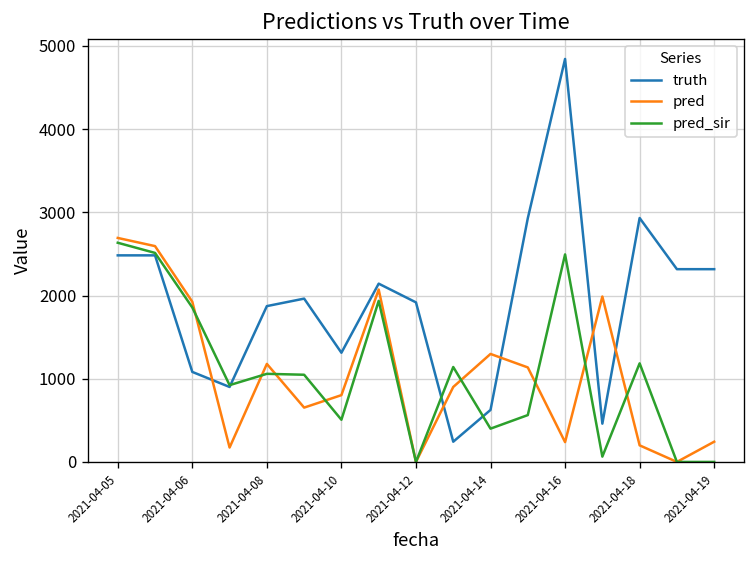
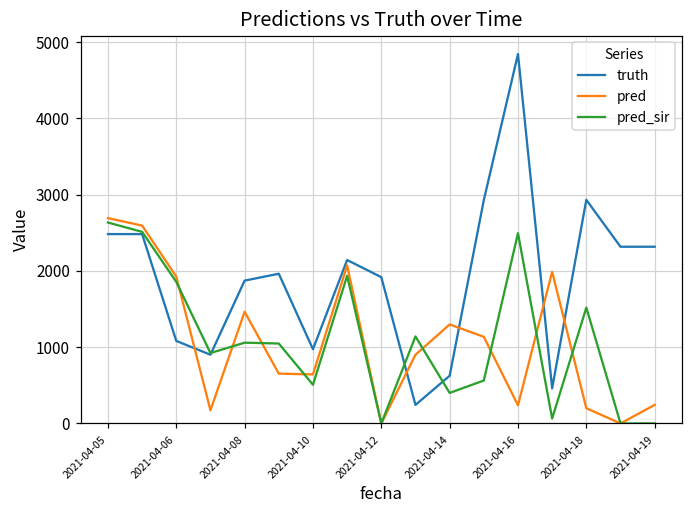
  {
    "truth": {
      "2021-04-06": 1100,
      "2021-04-08": 1900,
-     "2021-04-10": 1300,
+     "2021-04-10": 1000,
      "2021-04-12": 1900,
      "2021-04-14": 600,
      "2021-04-16": 4800,
      "2021-04-18": 2900
    },
    "pred": {
      "2021-04-06": 1900,
-     "2021-04-08": 1200,
-     "2021-04-10": 800,
+     "2021-04-08": 1500,
+     "2021-04-10": 600,
      "2021-04-14": 1300,
      "2021-04-16": 200,
      "2021-04-18": 200
    },
    "pred_sir": {
      "2021-04-06": 1900,
      "2021-04-08": 1100,
      "2021-04-10": 500,
      "2021-04-14": 400,
      "2021-04-16": 2500,
-     "2021-04-18": 1200
+     "2021-04-18": 1500
    }
  }
